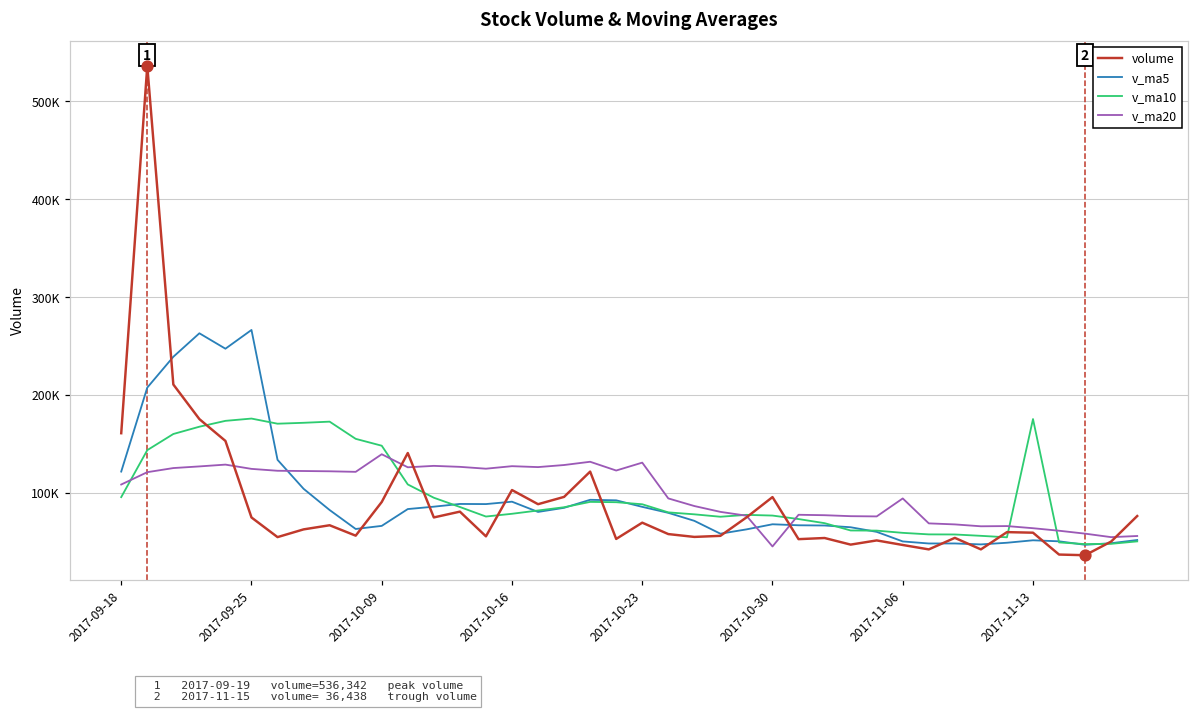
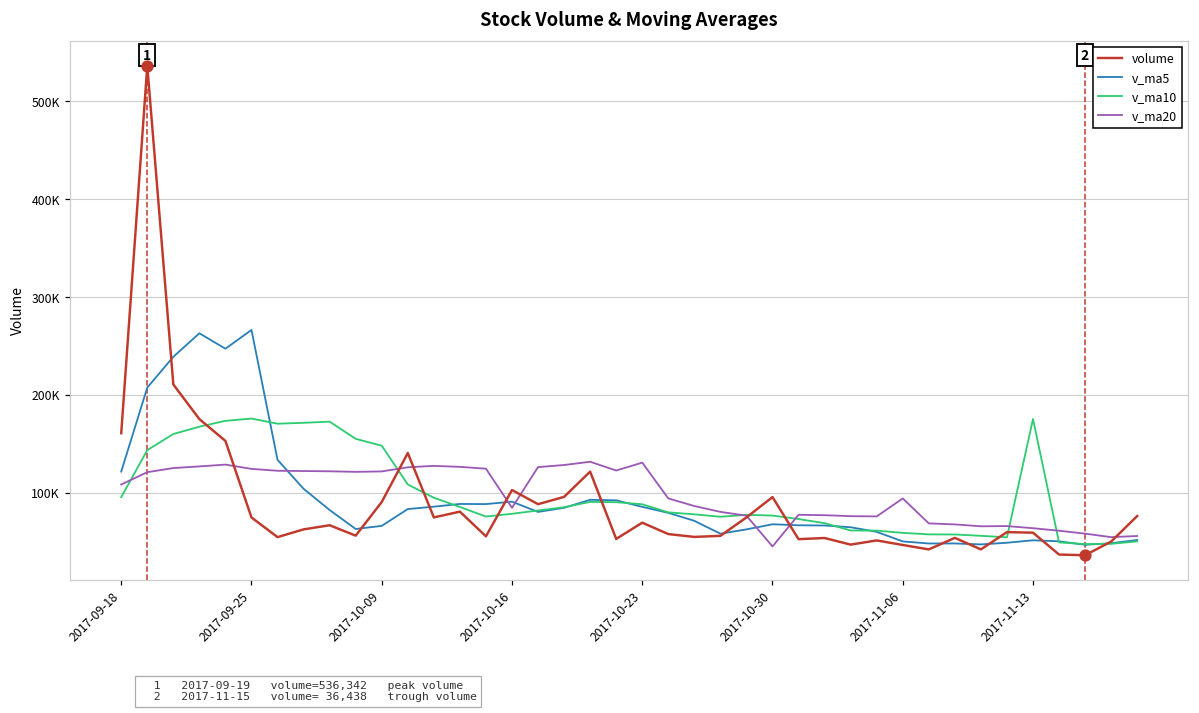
  {
    "v_ma5": {
      "2017-09-18": 120000,
      "2017-09-25": 270000,
      "2017-10-09": 70000,
      "2017-10-16": 90000,
      "2017-10-30": 70000,
      "2017-11-06": 50000,
      "2017-11-13": 50000
    },
    "v_ma10": {
      "2017-09-18": 100000,
      "2017-09-25": 180000,
      "2017-10-09": 150000,
      "2017-10-16": 80000,
      "2017-10-30": 80000,
      "2017-11-06": 60000,
      "2017-11-13": 180000
    },
    "v_ma20": {
      "2017-09-18": 110000,
      "2017-09-25": 120000,
-     "2017-10-09": 140000,
-     "2017-10-16": 130000,
+     "2017-10-09": 120000,
+     "2017-10-16": 80000,
      "2017-10-23": 130000,
      "2017-10-30": 50000,
      "2017-11-06": 90000,
      "2017-11-13": 60000
    }
  }
